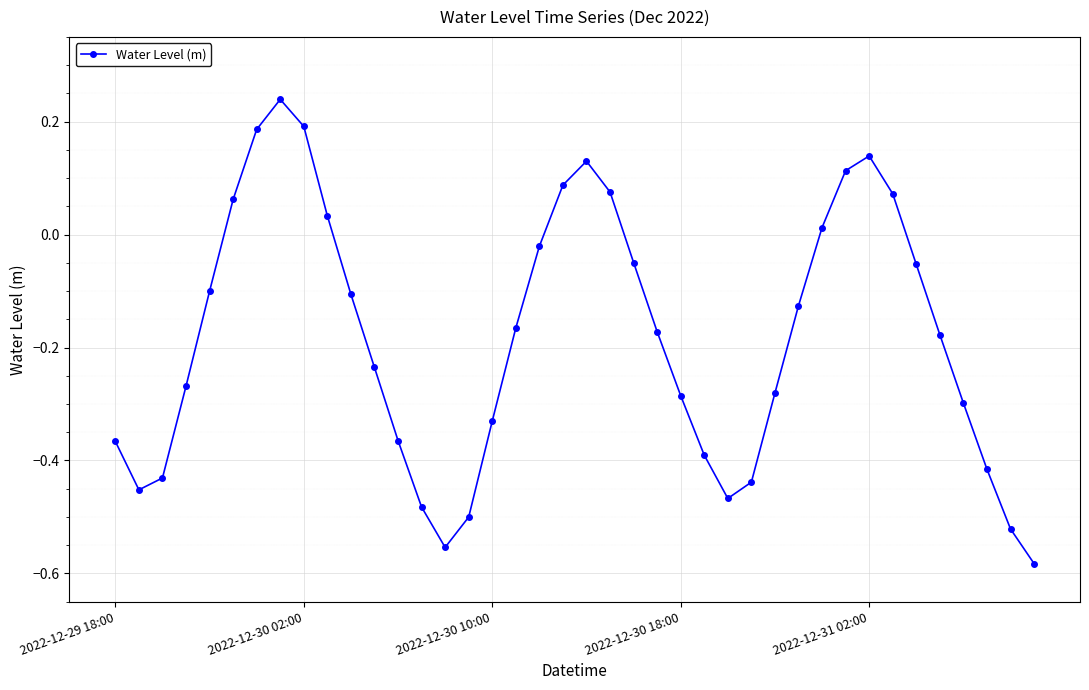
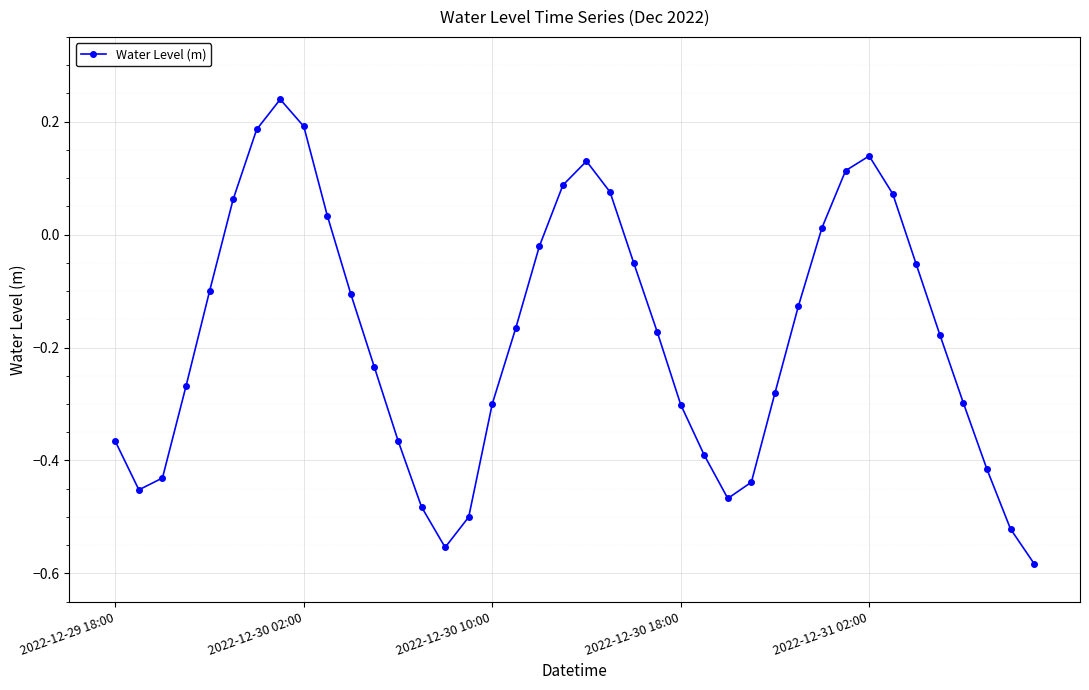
  {
    "2022-12-29 18:00": -0.37,
    "2022-12-30 02:00": 0.19,
-   "2022-12-30 10:00": -0.33,
-   "2022-12-30 18:00": -0.29,
+   "2022-12-30 10:00": -0.30,
+   "2022-12-30 18:00": -0.30,
    "2022-12-31 02:00": 0.14
  }
